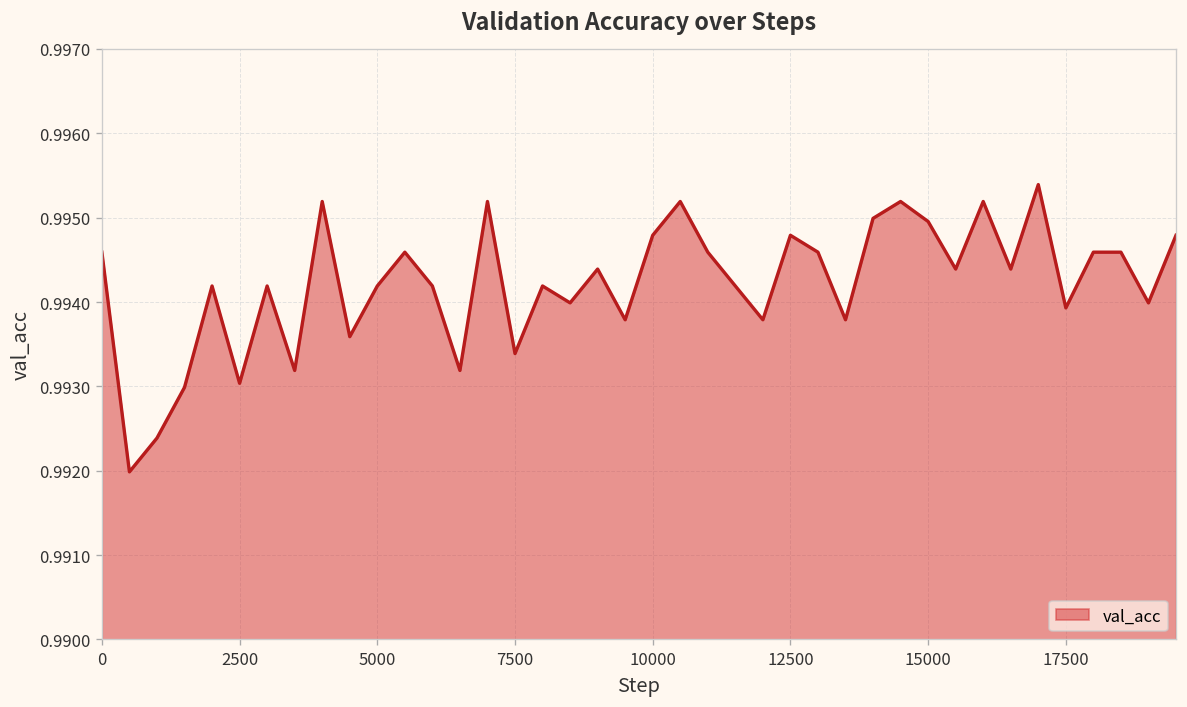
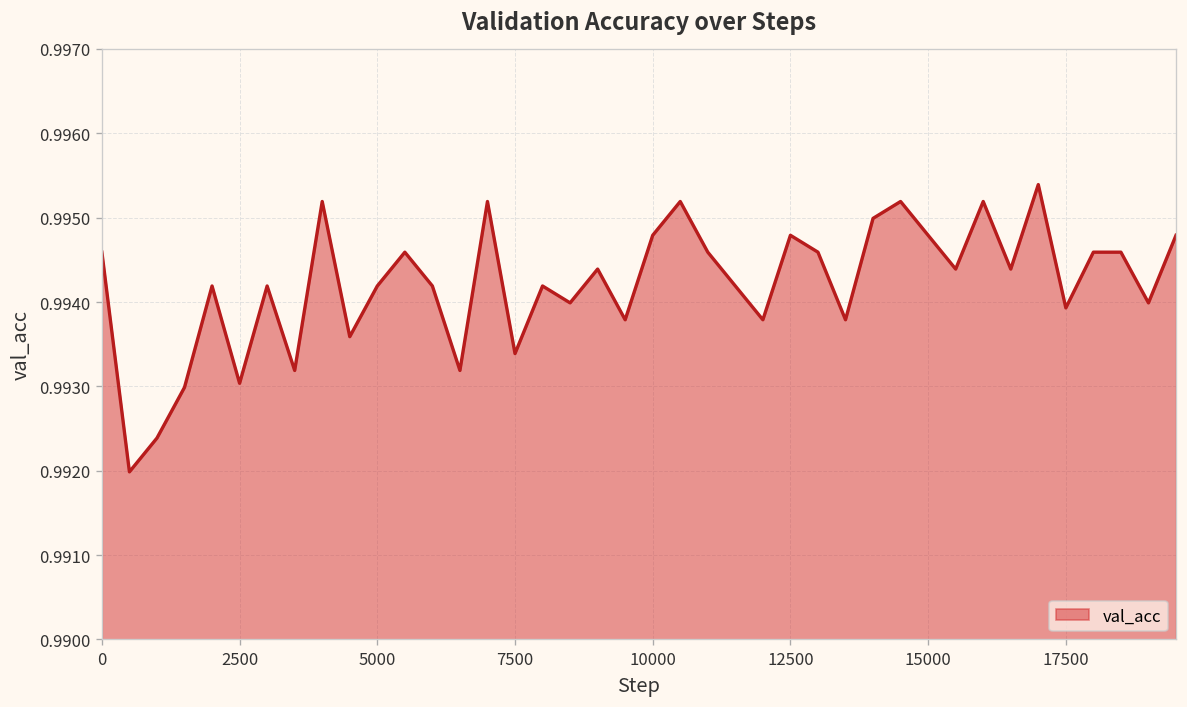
  {
    "0": 0.9946,
    "2500": 0.9930,
    "5000": 0.9942,
    "7500": 0.9934,
    "10000": 0.9948,
    "12500": 0.9948,
-   "15000": 0.9950,
+   "15000": 0.9948,
    "17500": 0.9939
  }
